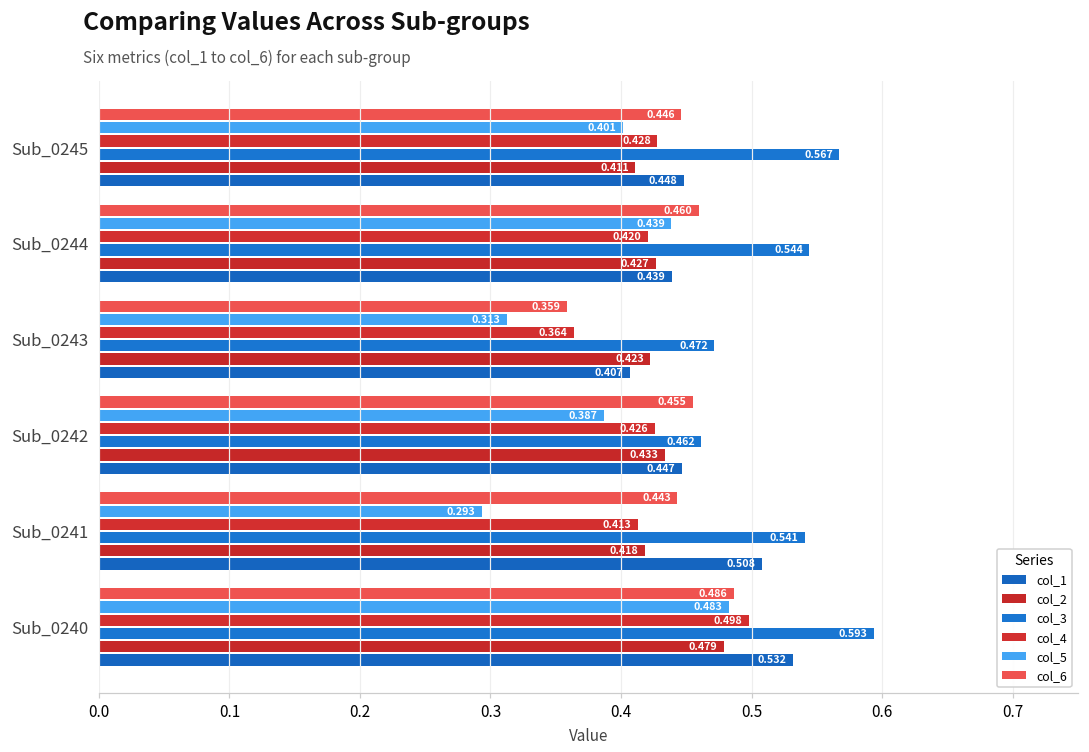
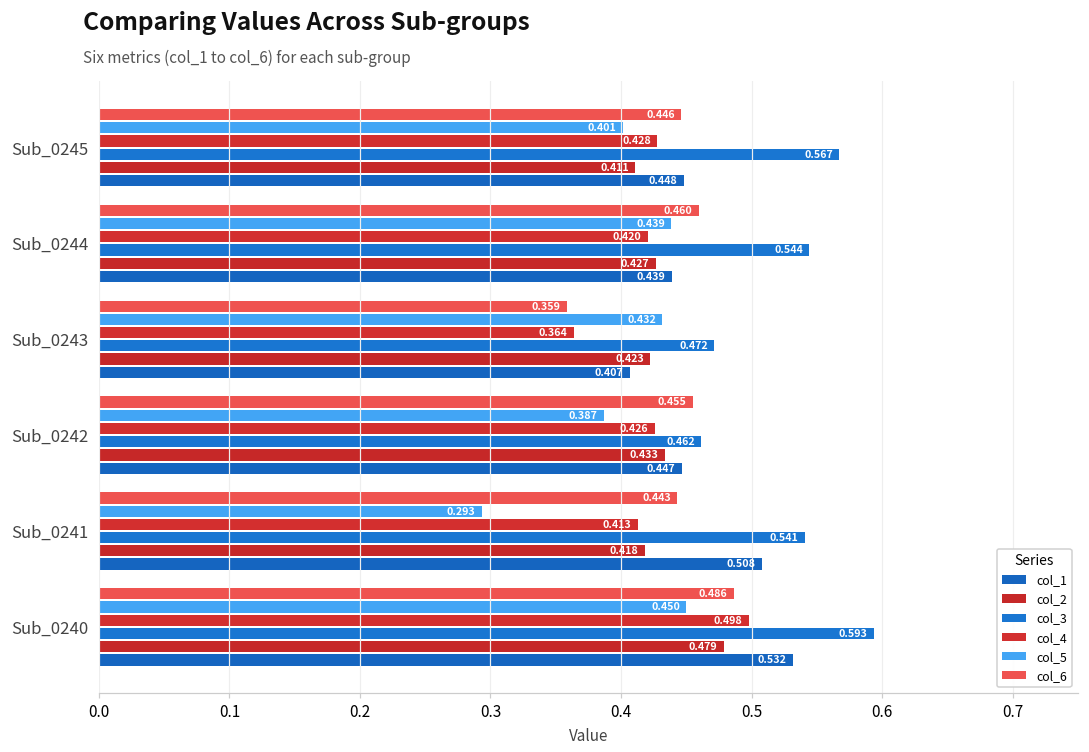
  {
    "col_5": {
      "Sub_0245": 0.401,
      "Sub_0244": 0.439,
-     "Sub_0243": 0.313,
+     "Sub_0243": 0.432,
      "Sub_0242": 0.387,
      "Sub_0241": 0.293,
-     "Sub_0240": 0.483
+     "Sub_0240": 0.450
    }
  }
